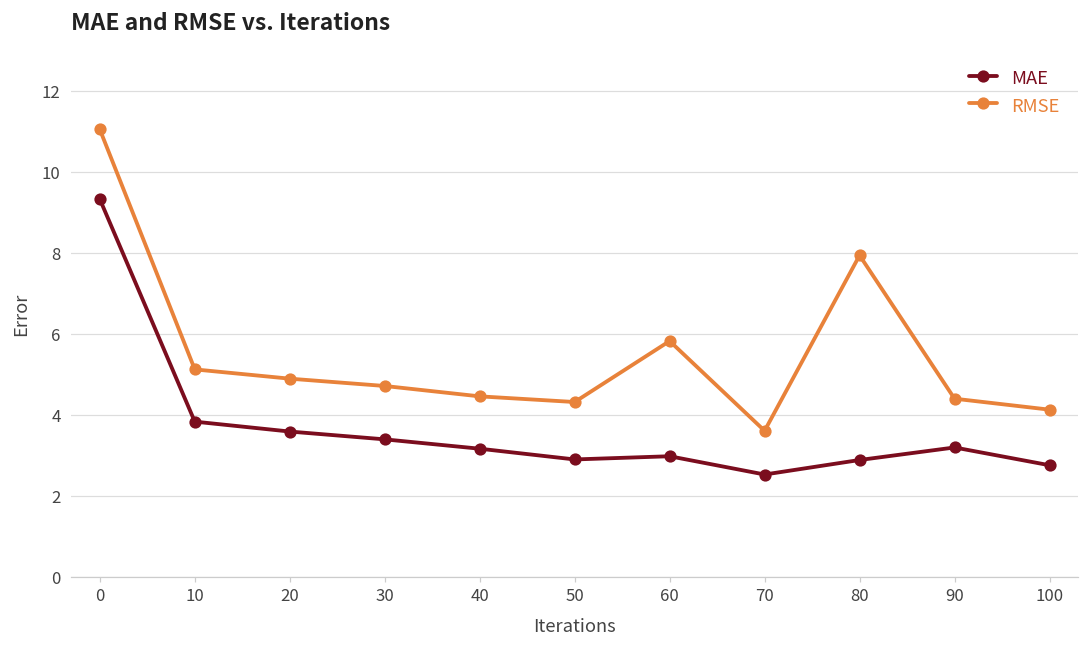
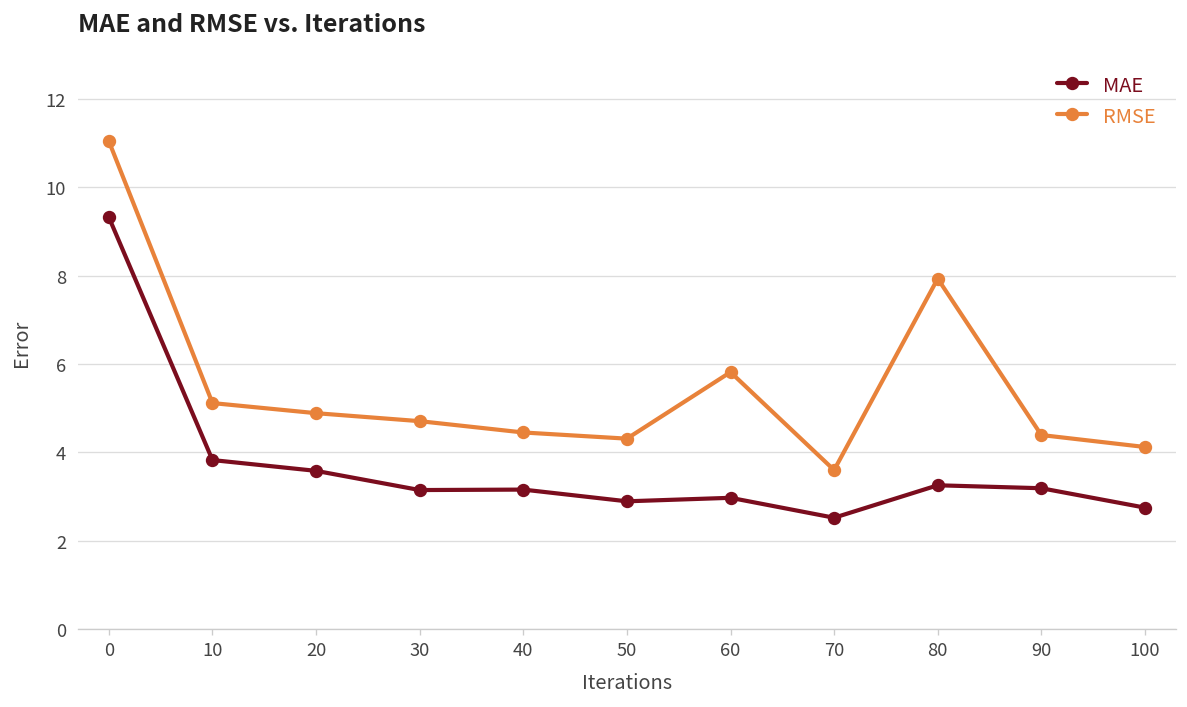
  {
    "MAE": {
      "0": 9.3,
      "10": 3.8,
      "20": 3.6,
-     "30": 3.4,
+     "30": 3.1,
      "40": 3.2,
      "50": 2.9,
      "60": 3.0,
      "70": 2.5,
-     "80": 2.9,
+     "80": 3.3,
      "90": 3.2,
      "100": 2.8
    },
    "RMSE": {
      "0": 11.0,
      "10": 5.1,
      "20": 4.9,
      "30": 4.7,
      "40": 4.5,
      "50": 4.3,
      "60": 5.8,
      "70": 3.6,
      "80": 7.9,
      "90": 4.4,
      "100": 4.1
    }
  }
